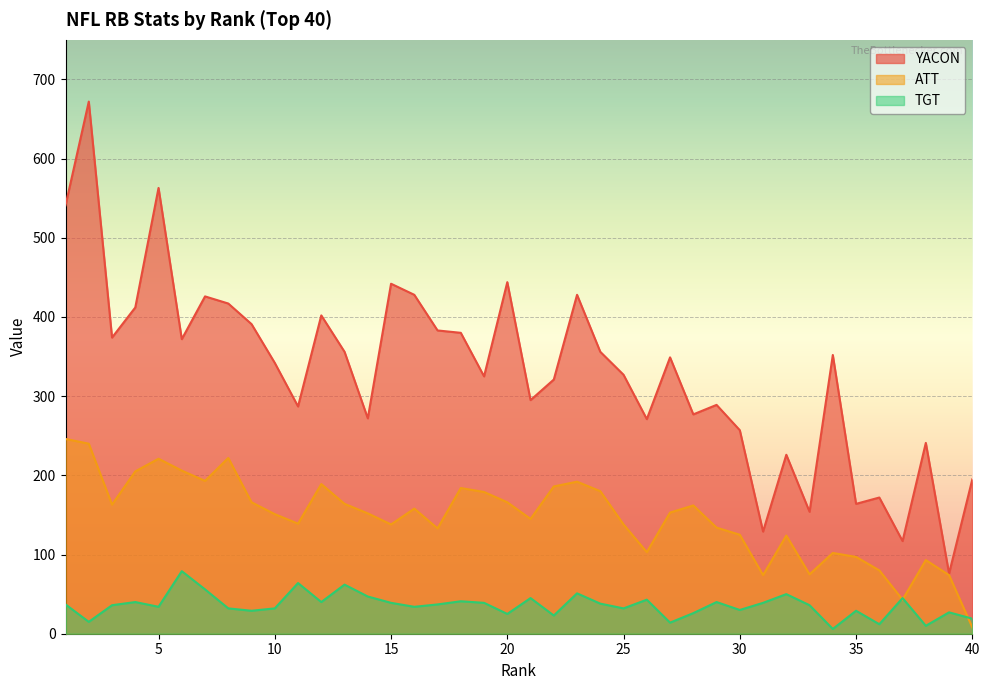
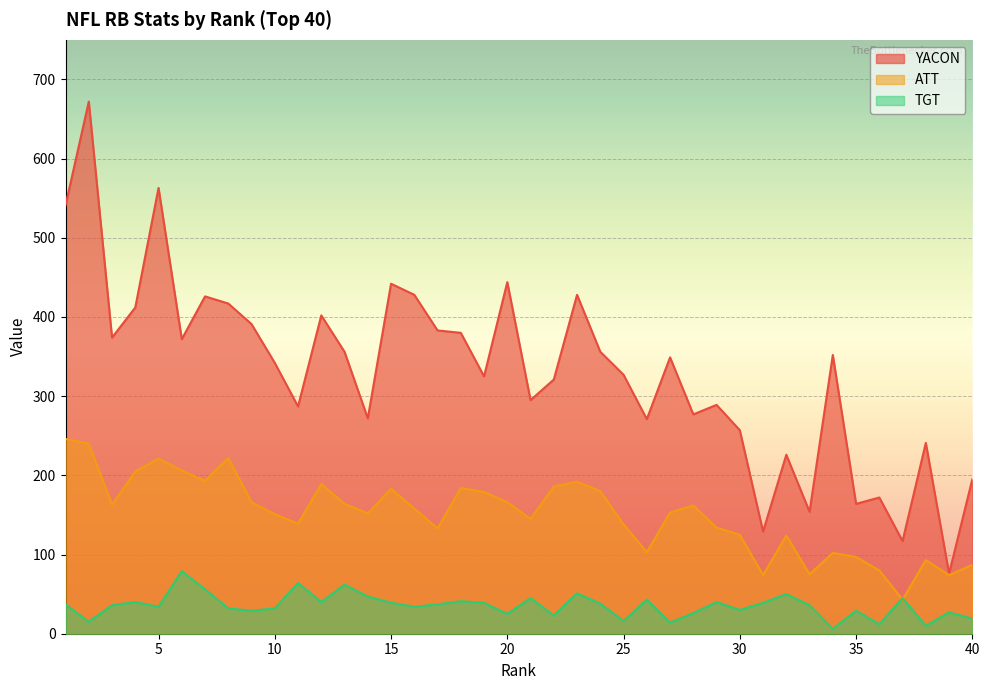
  {
    "YACON": {
      "5": 560,
      "10": 340,
      "15": 440,
      "20": 440,
      "25": 330,
      "30": 260,
      "35": 160,
      "40": 200
    },
    "ATT": {
      "5": 220,
      "10": 150,
-     "15": 140,
+     "15": 180,
      "20": 170,
      "25": 140,
      "30": 130,
      "35": 100,
-     "40": 10
+     "40": 90
    },
    "TGT": {
      "5": 30,
      "10": 30,
      "15": 40,
      "20": 30,
-     "25": 30,
+     "25": 20,
      "30": 30,
      "35": 30,
      "40": 20
    }
  }
